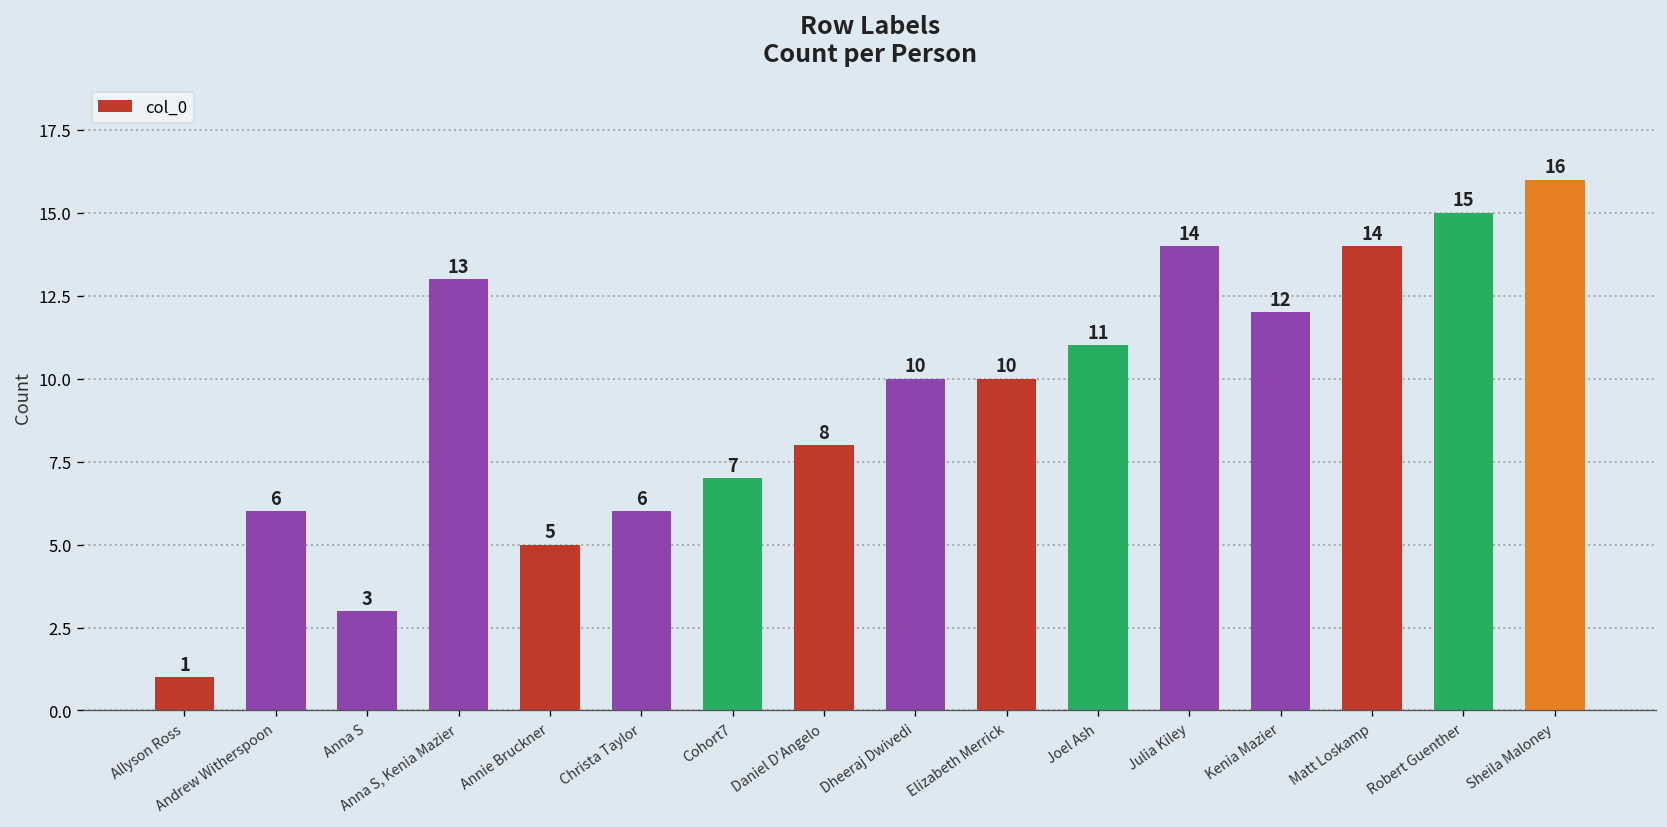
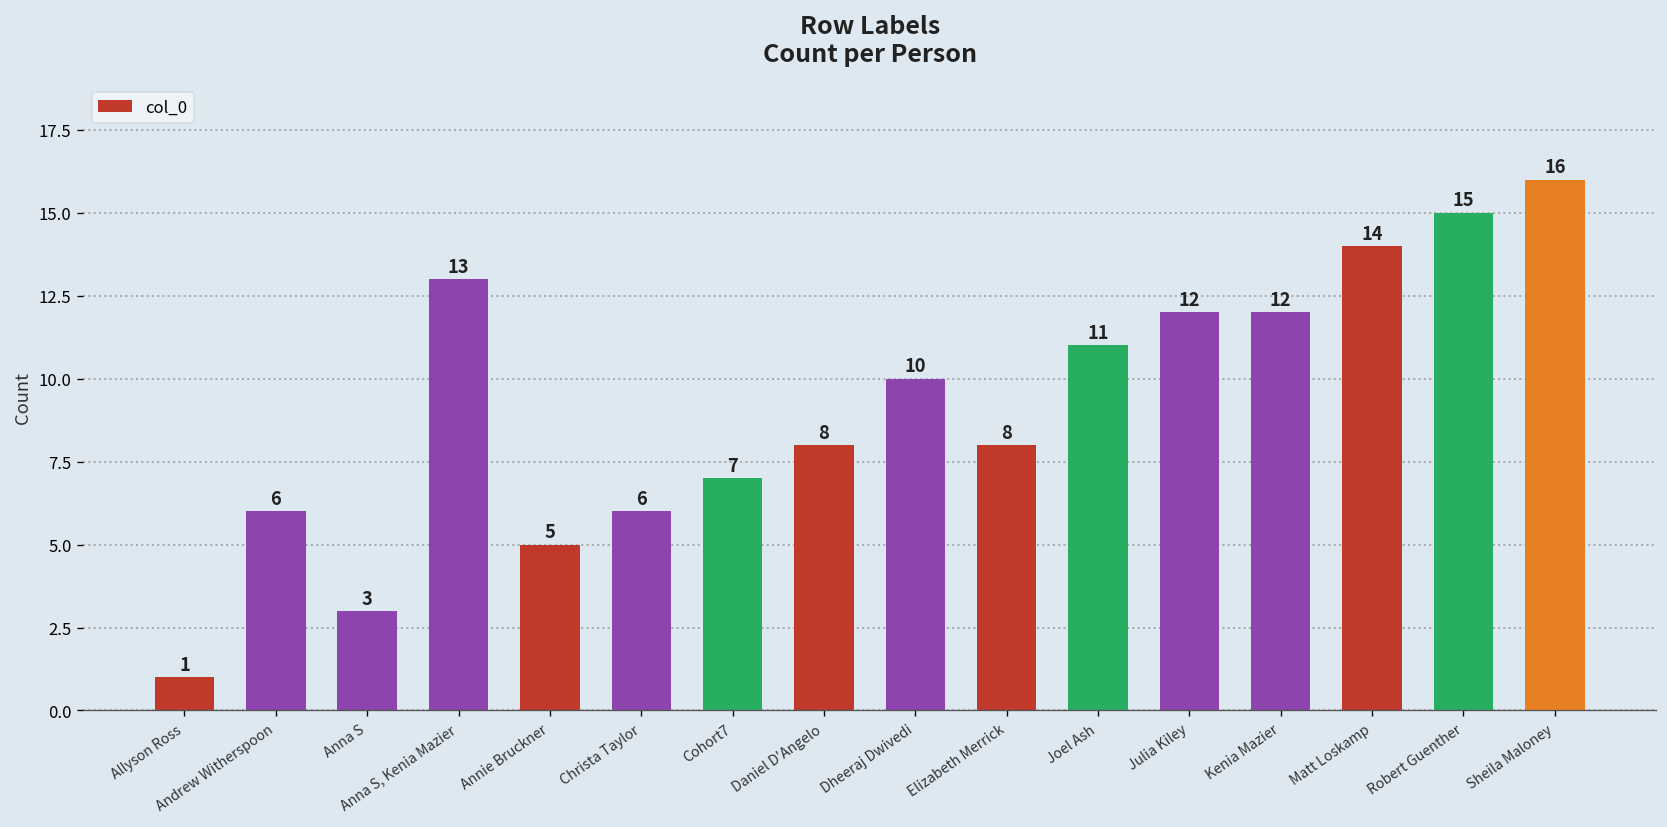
  {
    "Allyson Ross": 1,
    "Andrew Witherspoon": 6,
    "Anna S": 3,
    "Anna S, Kenia Mazier": 13,
    "Annie Bruckner": 5,
    "Christa Taylor": 6,
    "Cohort7": 7,
    "Daniel D'Angelo": 8,
    "Dheeraj Dwivedi": 10,
-   "Elizabeth Merrick": 10,
+   "Elizabeth Merrick": 8,
    "Joel Ash": 11,
-   "Julia Kiley": 14,
+   "Julia Kiley": 12,
    "Kenia Mazier": 12,
    "Matt Loskamp": 14,
    "Robert Guenther": 15,
    "Sheila Maloney": 16
  }
